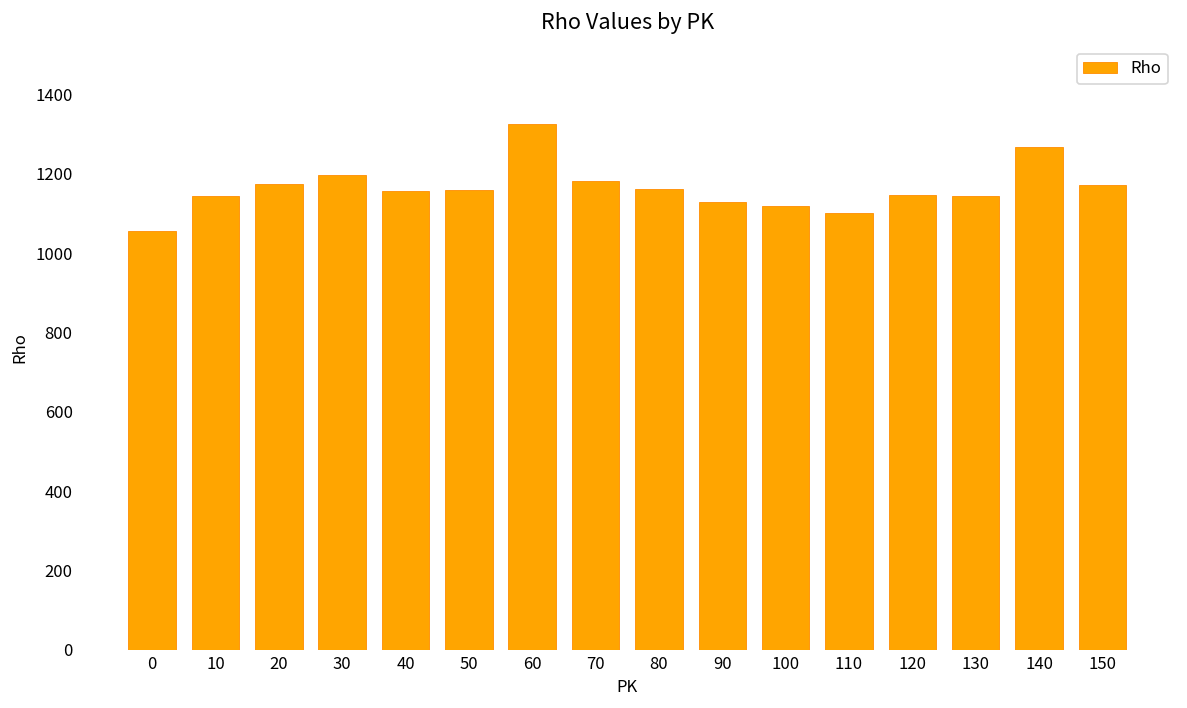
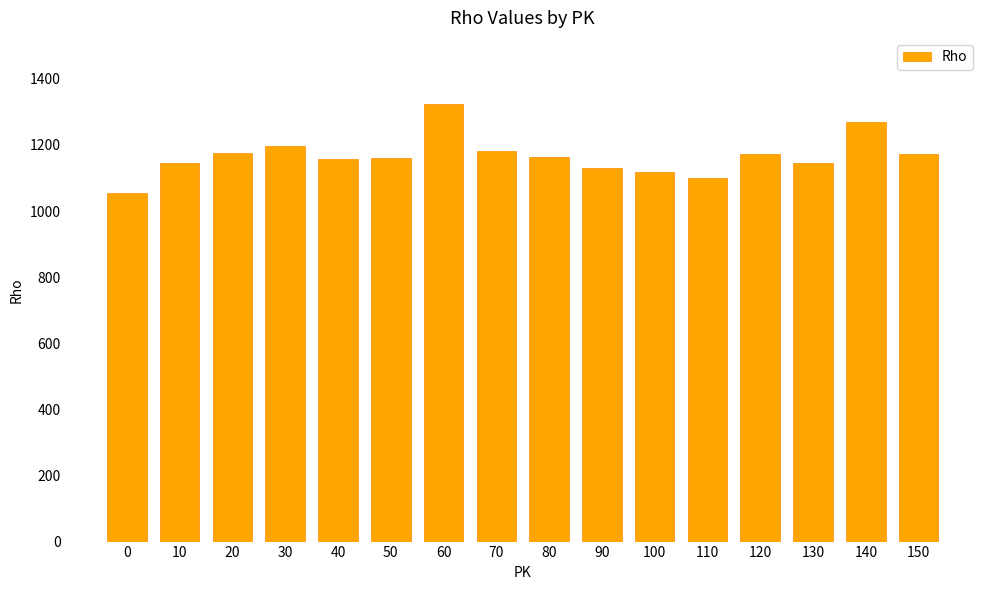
  {
    "0": 1060,
    "10": 1150,
    "20": 1180,
    "30": 1200,
    "40": 1160,
    "50": 1160,
    "60": 1330,
    "70": 1180,
    "80": 1160,
    "90": 1130,
    "100": 1120,
    "110": 1100,
-   "120": 1150,
+   "120": 1170,
    "130": 1150,
    "140": 1270,
    "150": 1170
  }
